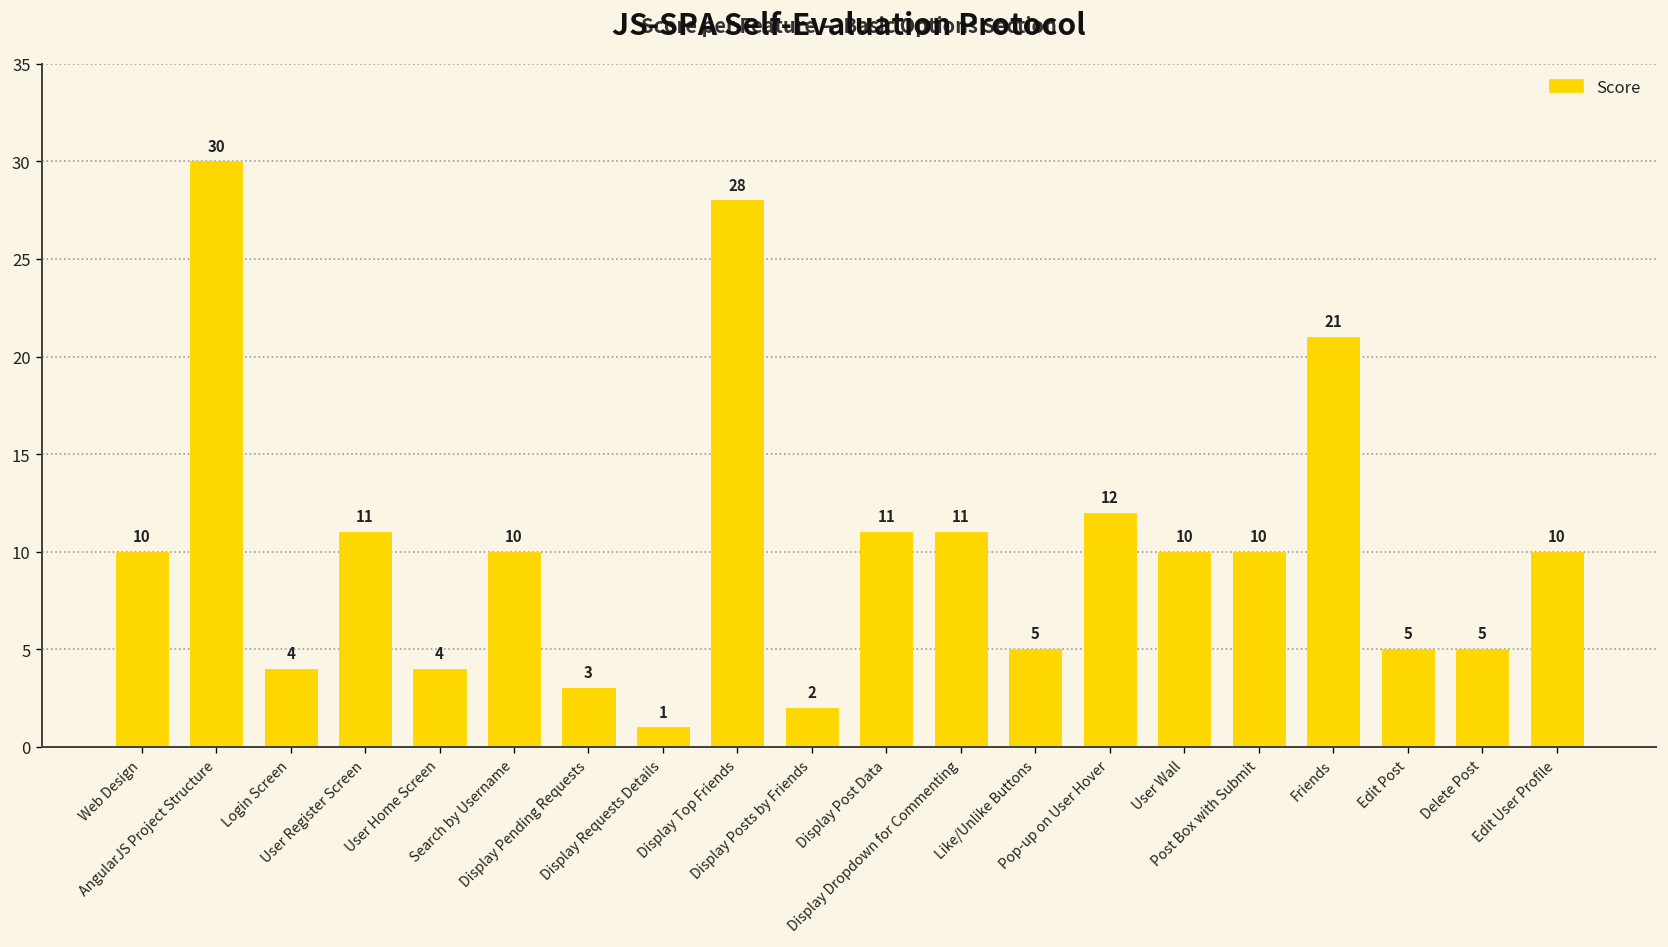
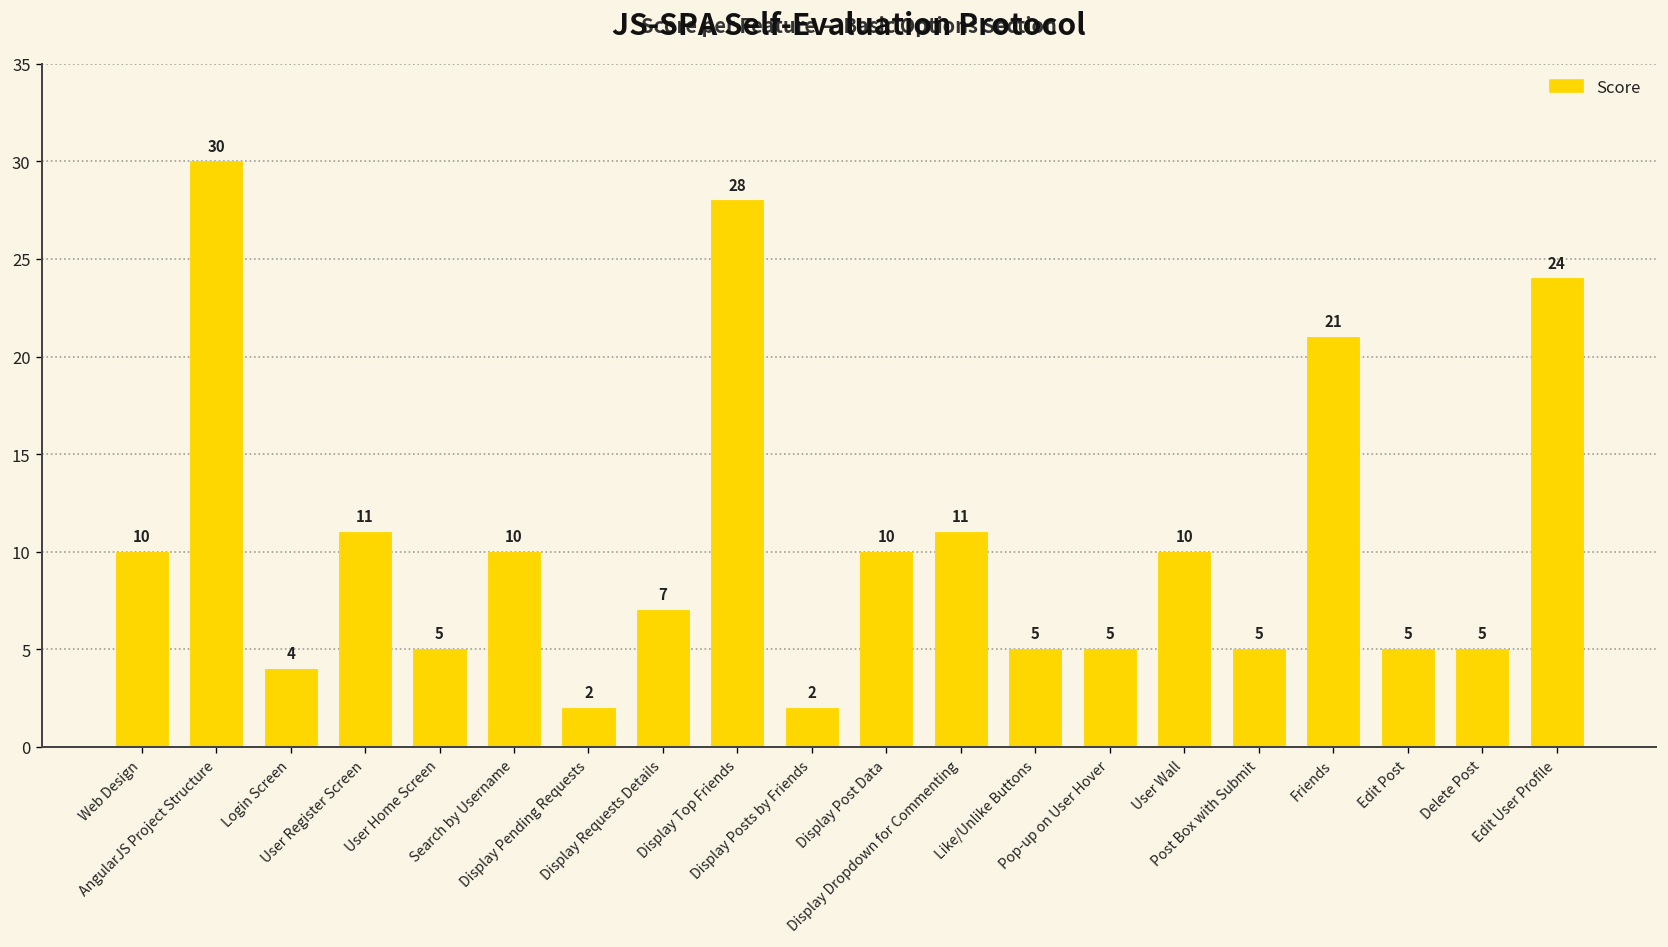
  {
    "Web Design": 10,
    "AngularJS Project Structure": 30,
    "Login Screen": 4,
    "User Register Screen": 11,
-   "User Home Screen": 4,
+   "User Home Screen": 5,
    "Search by Username": 10,
-   "Display Pending Requests": 3,
-   "Display Requests Details": 1,
+   "Display Pending Requests": 2,
+   "Display Requests Details": 7,
    "Display Top Friends": 28,
    "Display Posts by Friends": 2,
-   "Display Post Data": 11,
+   "Display Post Data": 10,
    "Display Dropdown for Commenting": 11,
    "Like/Unlike Buttons": 5,
-   "Pop-up on User Hover": 12,
+   "Pop-up on User Hover": 5,
    "User Wall": 10,
-   "Post Box with Submit": 10,
+   "Post Box with Submit": 5,
    "Friends": 21,
    "Edit Post": 5,
    "Delete Post": 5,
-   "Edit User Profile": 10
+   "Edit User Profile": 24
  }
